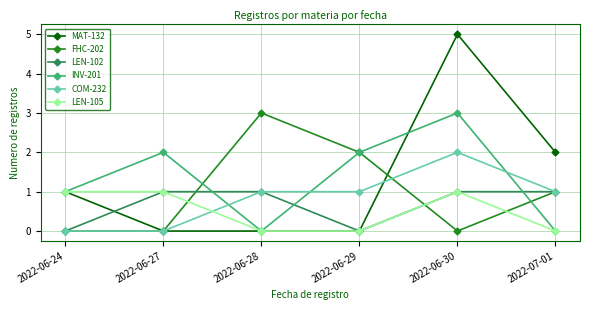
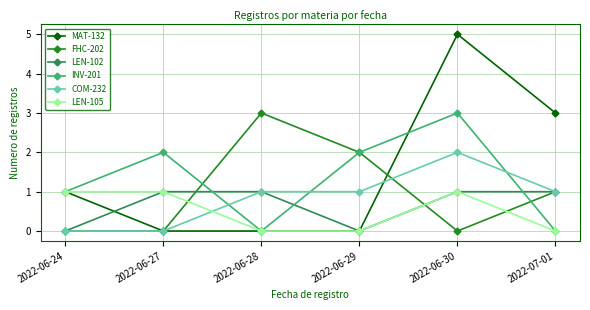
  {
    "MAT-132": {
      "2022-06-30": 5,
-     "2022-07-01": 2
+     "2022-07-01": 3
    },
    "COM-232": {
      "2022-06-29": 1,
      "2022-06-30": 2
    }
  }
